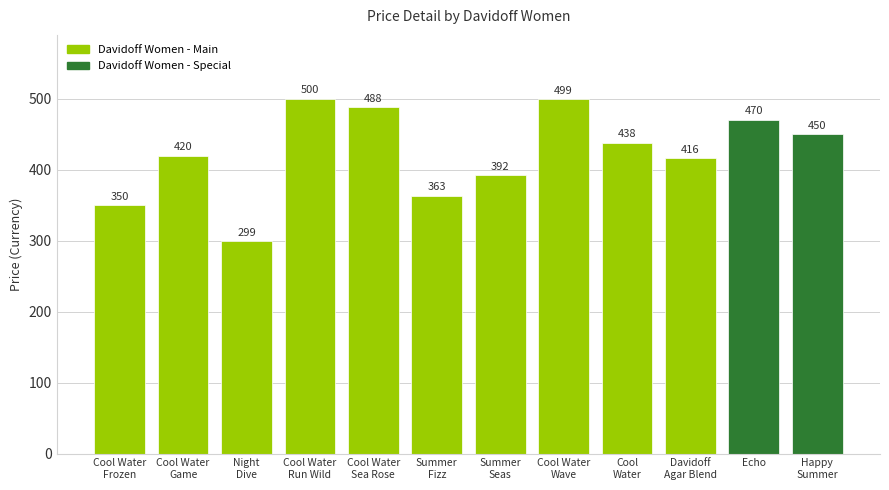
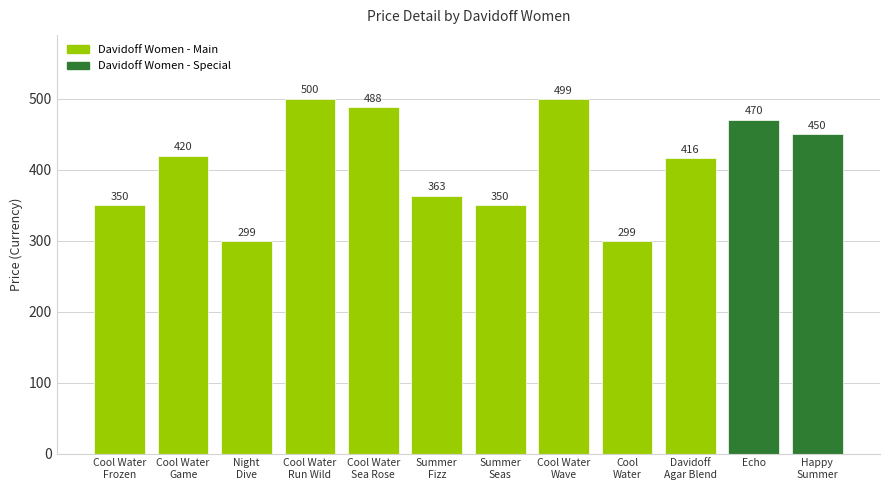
  {
    "Cool Water Frozen": 350,
    "Cool Water Game": 420,
    "Night Dive": 299,
    "Cool Water Run Wild": 500,
    "Cool Water Sea Rose": 488,
    "Summer Fizz": 363,
-   "Summer Seas": 392,
+   "Summer Seas": 350,
    "Cool Water Wave": 499,
-   "Cool Water": 438,
+   "Cool Water": 299,
    "Davidoff Agar Blend": 416,
    "Echo": 470,
    "Happy Summer": 450
  }
